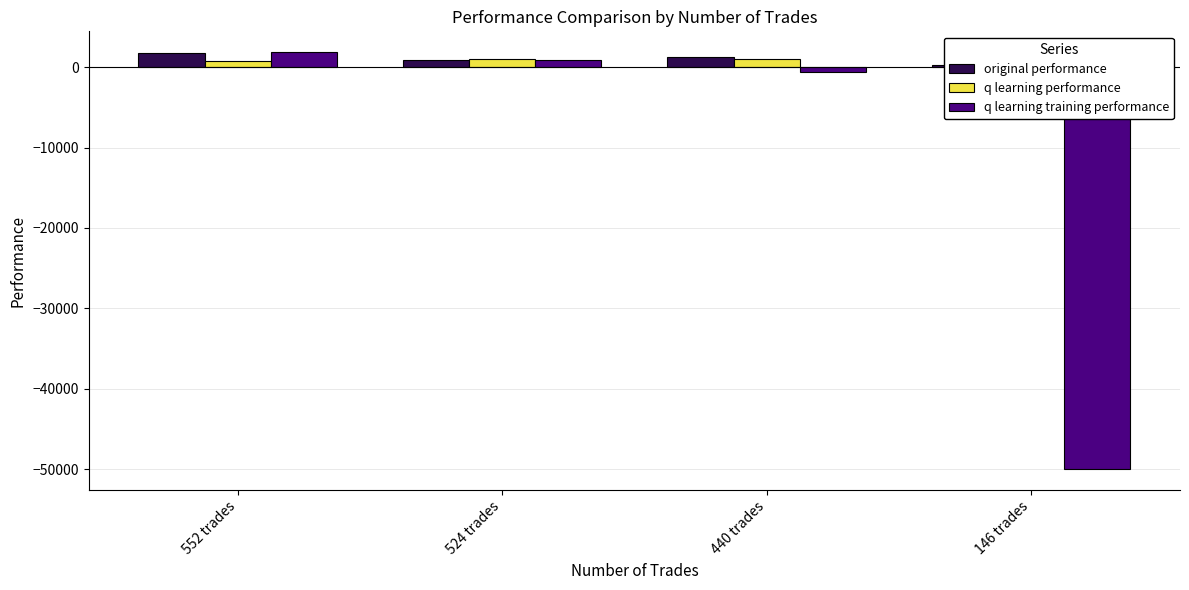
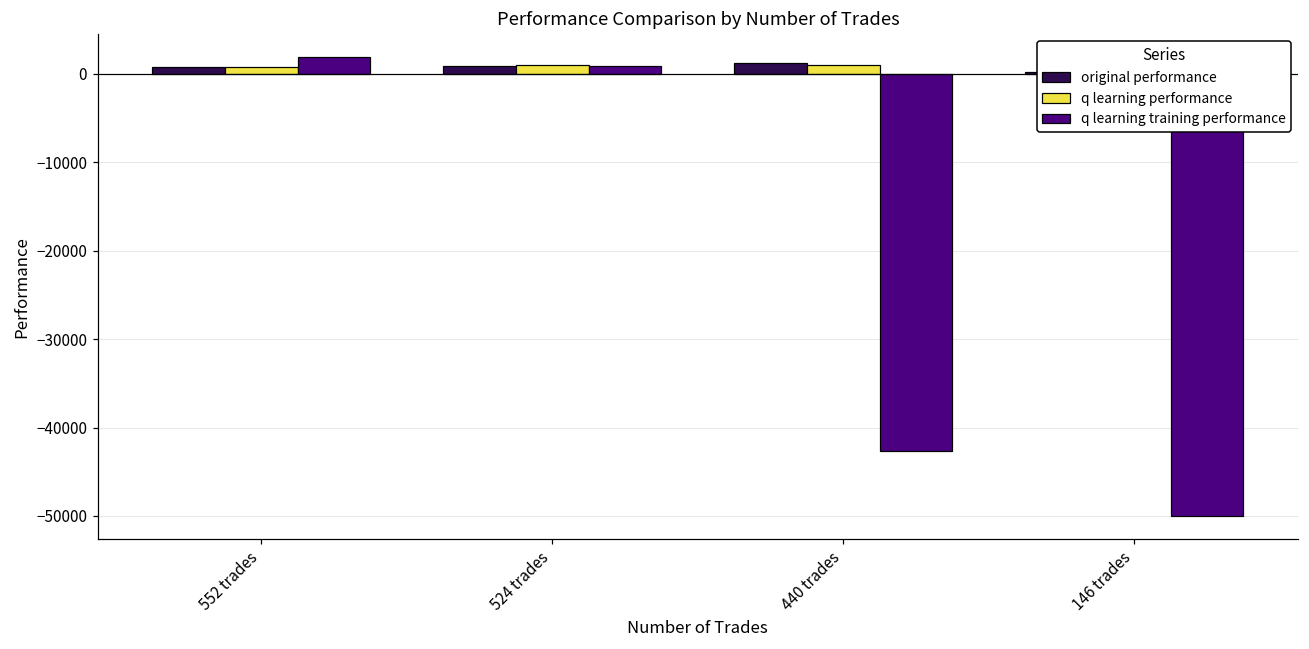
  {
    "original performance": {
-     "552 trades": 2000,
+     "552 trades": 1000,
      "524 trades": 1000,
      "440 trades": 1000
    },
    "q learning performance": {
      "552 trades": 1000,
      "524 trades": 1000,
      "440 trades": 1000
    },
    "q learning training performance": {
      "552 trades": 2000,
      "524 trades": 1000,
-     "440 trades": -1000,
+     "440 trades": -43000,
      "146 trades": -50000
    }
  }
